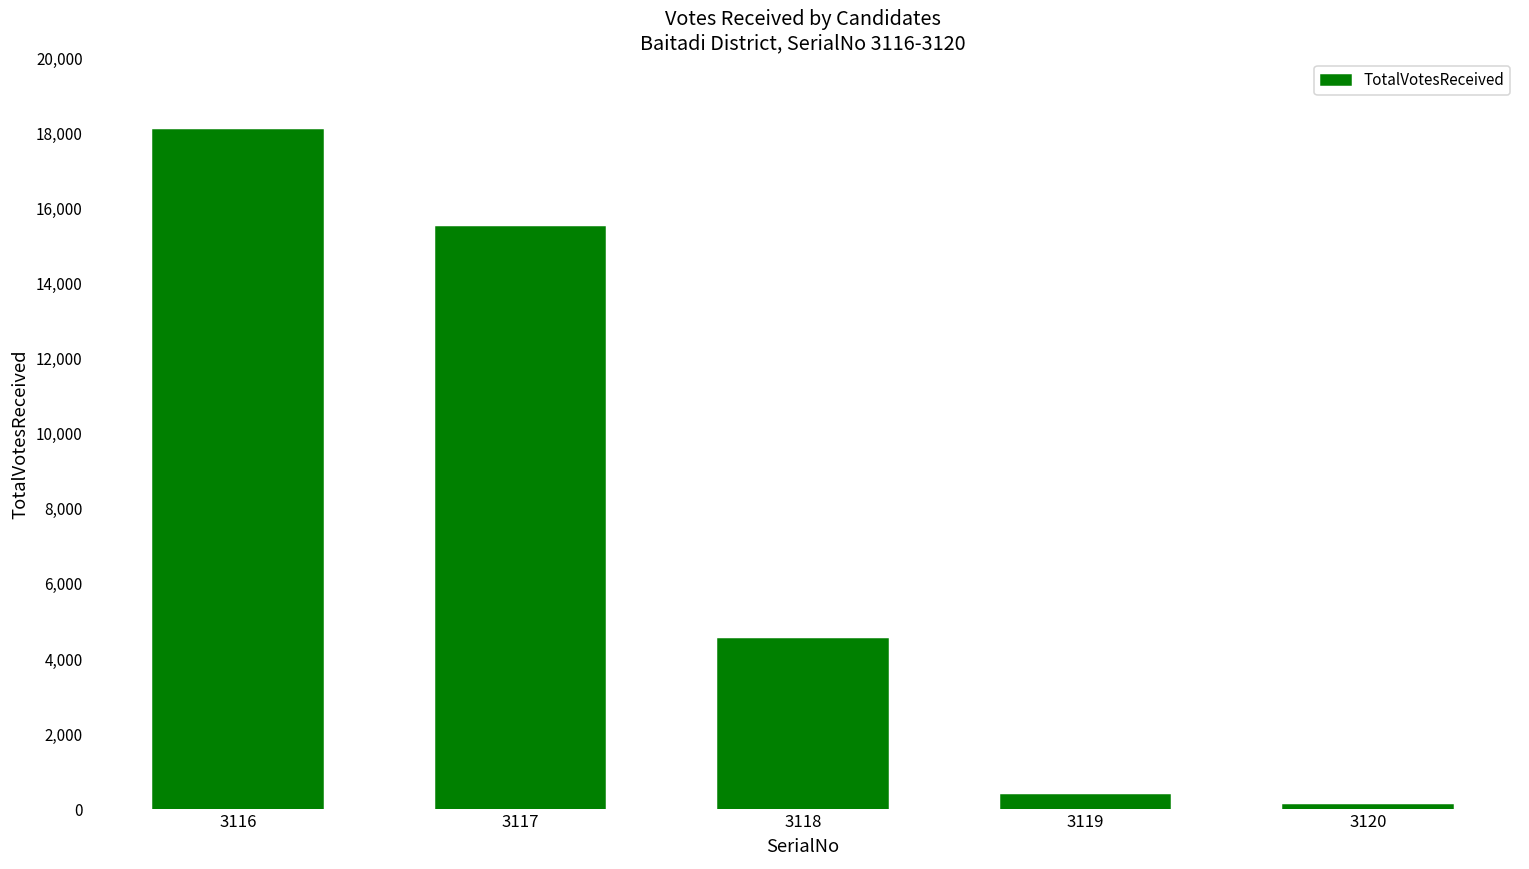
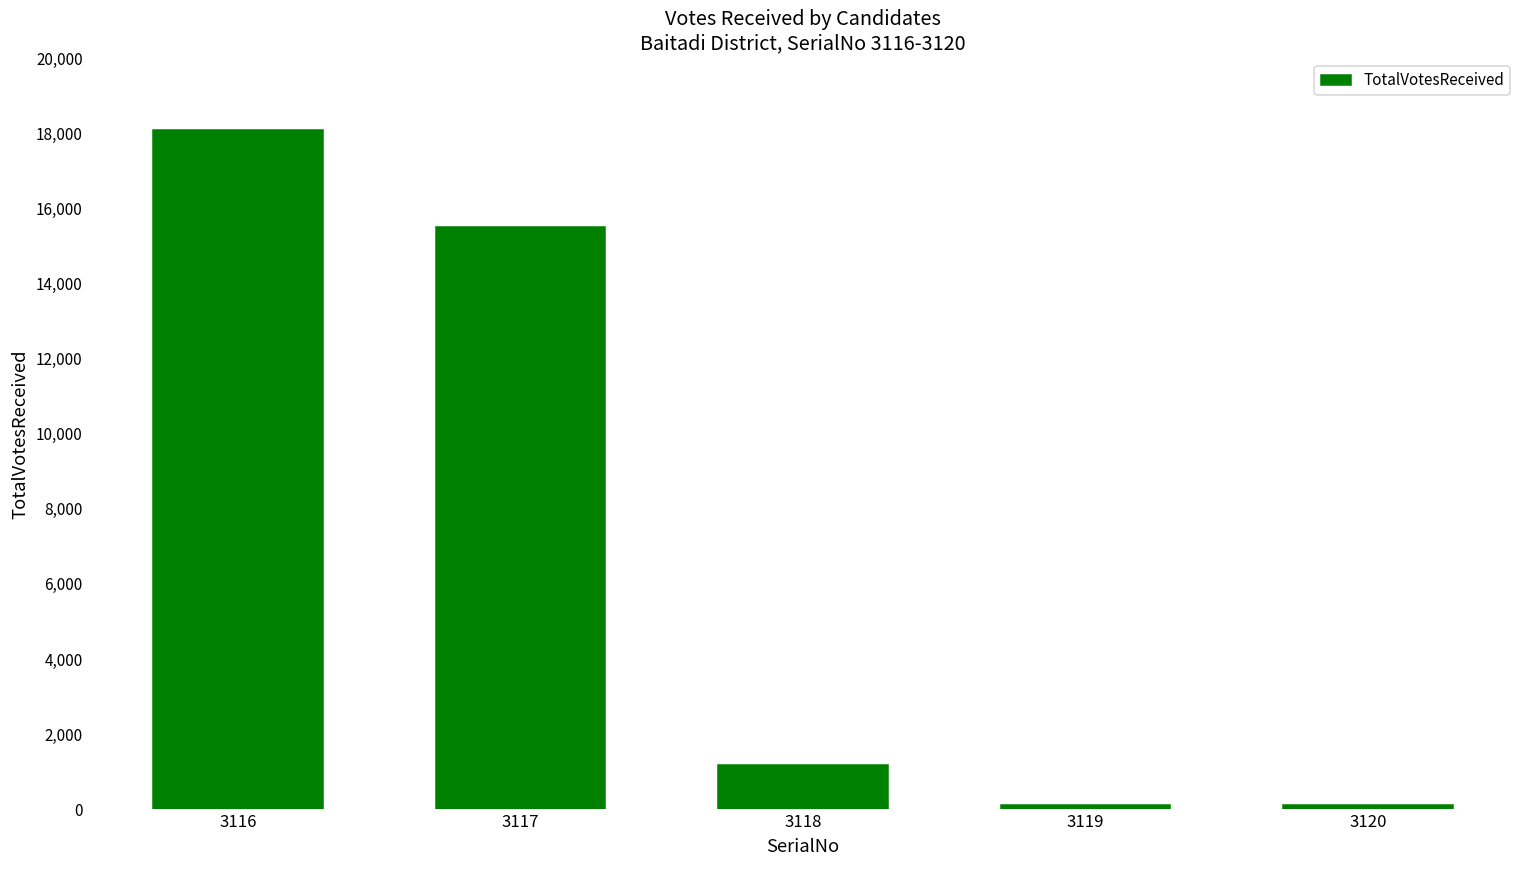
  {
    "3116": "18,100",
    "3117": "15,500",
-   "3118": "4,500",
-   "3119": "400",
+   "3118": "1,200",
+   "3119": "100",
    "3120": "100"
  }
